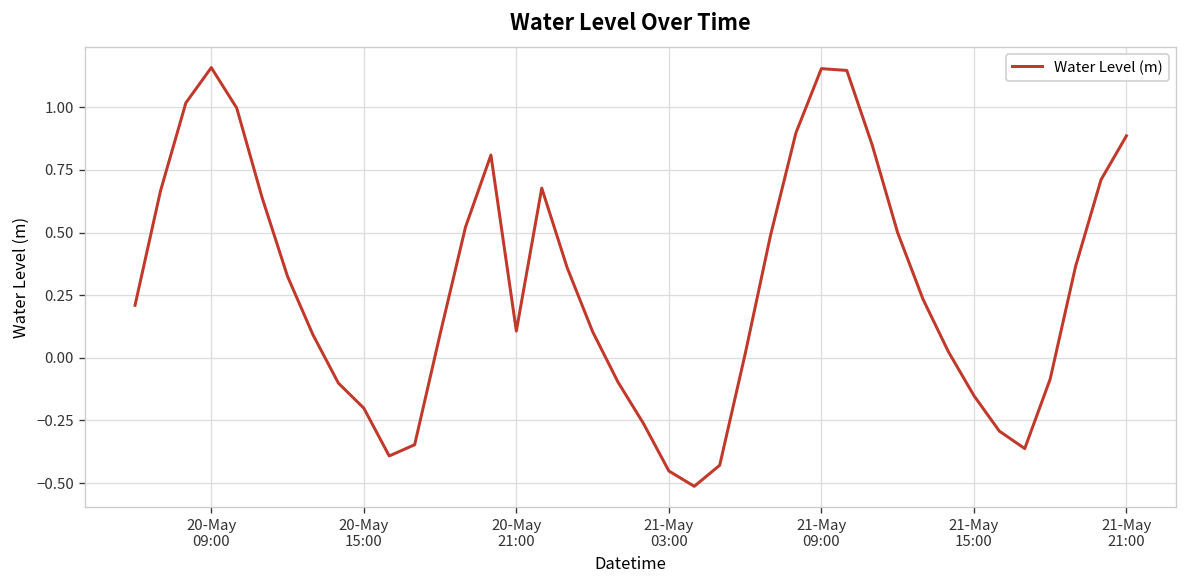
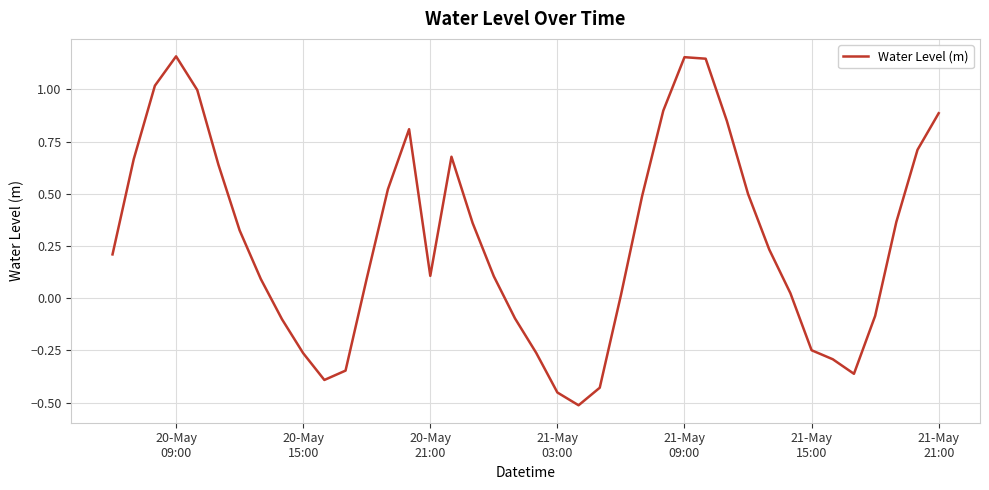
  {
    "20-May 09:00": 1.16,
-   "20-May 15:00": -0.20,
+   "20-May 15:00": -0.26,
    "20-May 21:00": 0.11,
    "21-May 03:00": -0.45,
    "21-May 09:00": 1.15,
-   "21-May 15:00": -0.15,
+   "21-May 15:00": -0.25,
    "21-May 21:00": 0.89
  }
